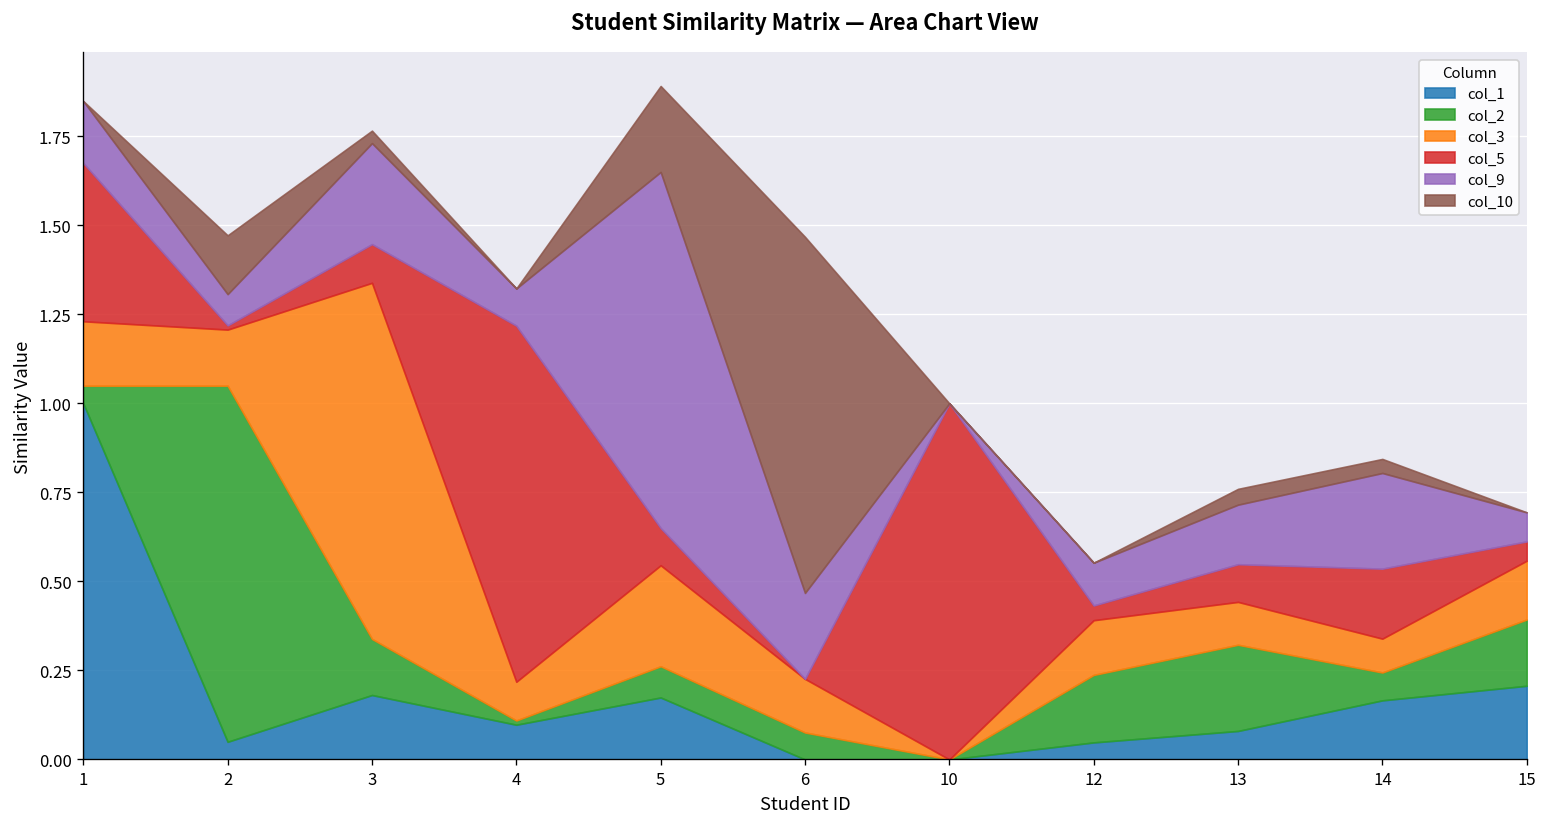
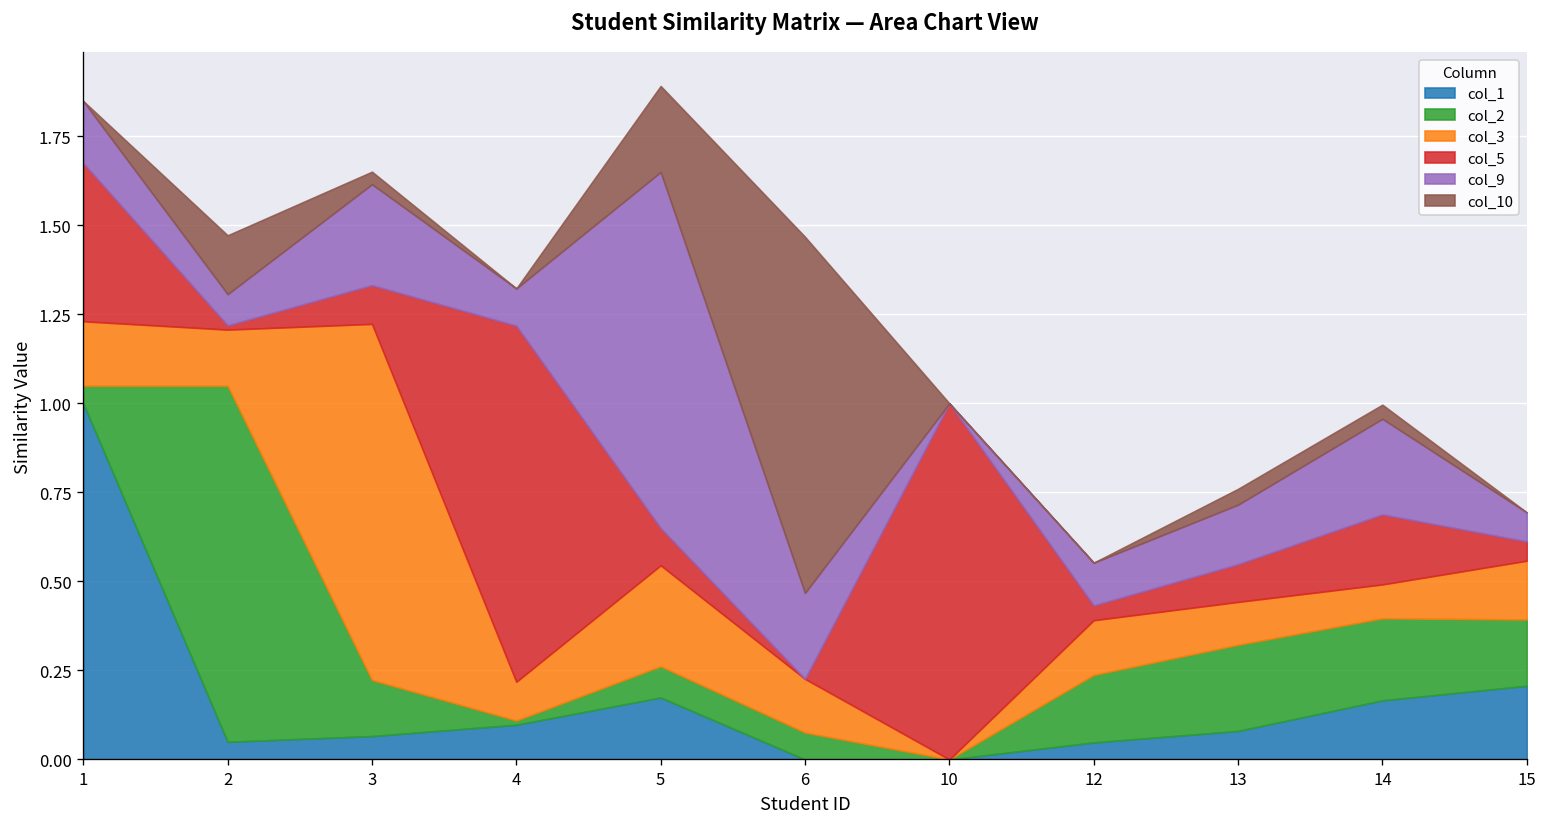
  {
    "col_1": {
      "1": 1.00,
      "2": 0.05,
-     "3": 0.18,
+     "3": 0.07,
      "4": 0.10,
      "5": 0.17,
      "6": 0.00,
      "12": 0.05,
      "13": 0.08,
      "14": 0.17,
      "15": 0.21
    },
    "col_2": {
      "1": 0.05,
      "2": 1.00,
      "3": 0.16,
      "4": 0.01,
      "5": 0.09,
      "6": 0.08,
      "12": 0.19,
      "13": 0.24,
-     "14": 0.08,
+     "14": 0.23,
      "15": 0.19
    },
    "col_3": {
      "1": 0.18,
      "2": 0.16,
      "3": 1.00,
      "4": 0.11,
      "5": 0.28,
      "12": 0.15,
      "13": 0.12,
      "14": 0.10,
      "15": 0.17
    },
    "col_5": {
      "1": 0.44,
      "2": 0.01,
      "3": 0.11,
      "4": 1.00,
      "5": 0.10,
      "12": 0.04,
      "13": 0.11,
      "14": 0.20,
      "15": 0.05
    },
    "col_9": {
      "2": 0.09,
      "3": 0.28,
      "5": 1.00,
      "6": 0.24,
      "13": 0.17,
      "14": 0.27
    },
    "col_10": {
      "2": 0.17,
      "3": 0.04,
      "5": 0.24,
      "6": 1.00,
      "13": 0.04,
      "14": 0.04
    }
  }
